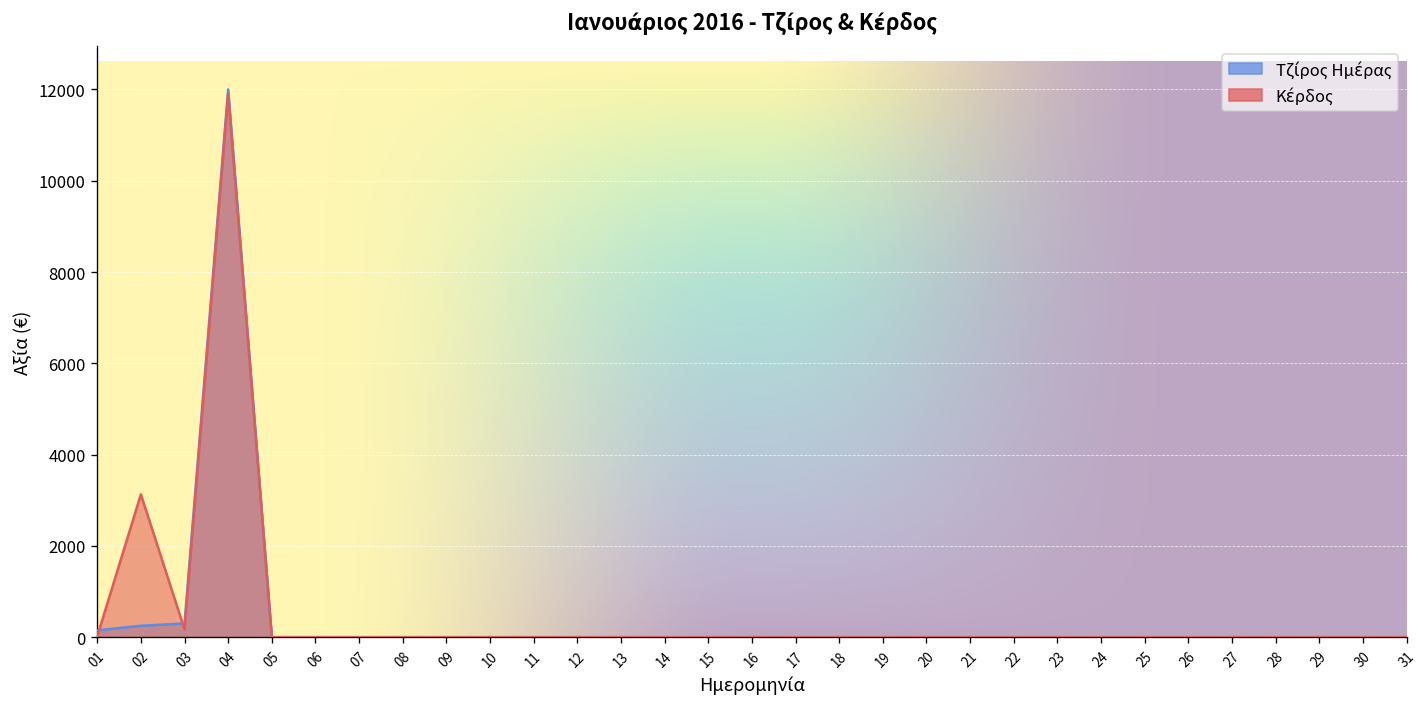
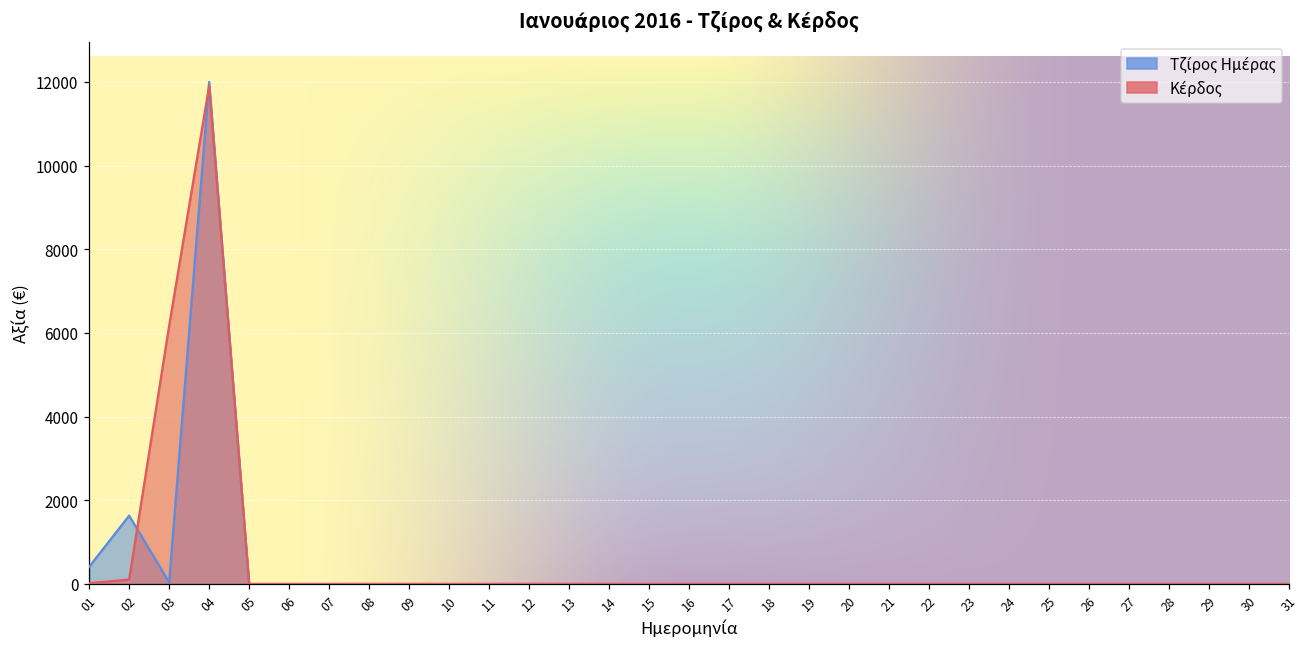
  {
    "Τζίρος Ημέρας": {
-     "01": 200,
-     "02": 300,
-     "03": 300,
+     "01": 400,
+     "02": 1600,
+     "03": 0,
      "04": 12000
    },
    "Κέρδος": {
      "01": 0,
-     "02": 3100,
-     "03": 200,
+     "02": 100,
+     "03": 6200,
      "04": 11900
    }
  }
